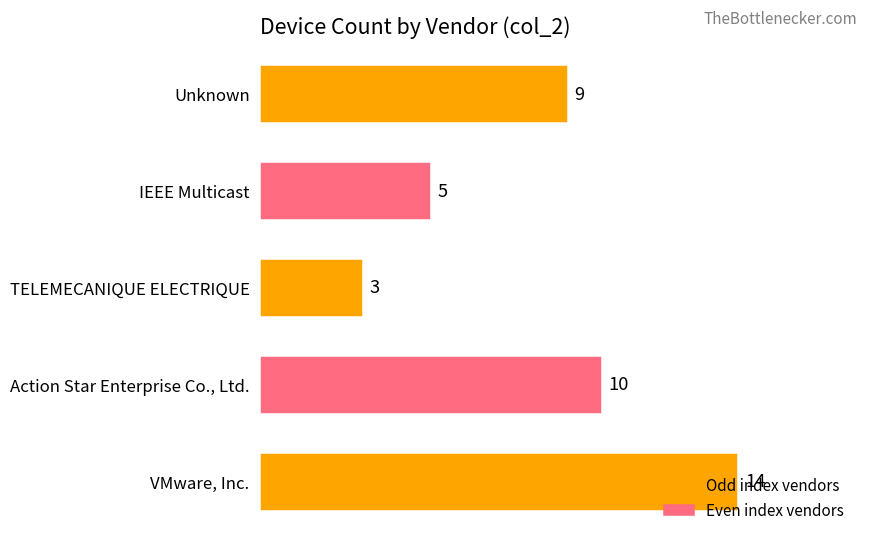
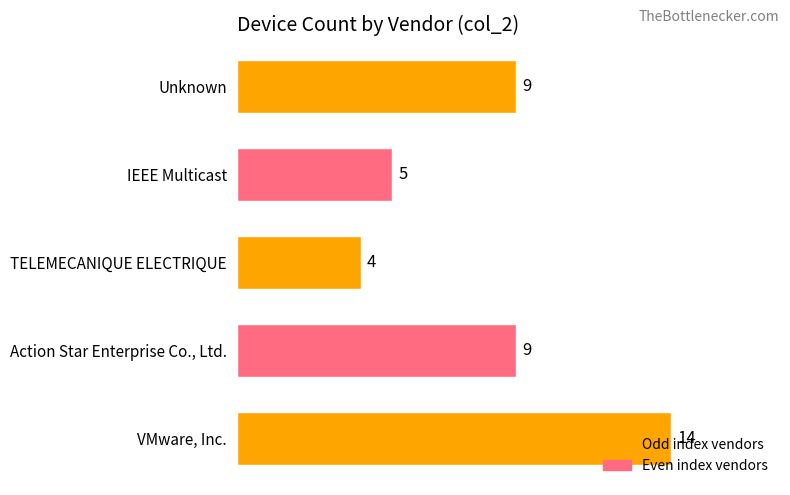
  {
    "Unknown": 9,
    "IEEE Multicast": 5,
-   "TELEMECANIQUE ELECTRIQUE": 3,
-   "Action Star Enterprise Co., Ltd.": 10,
+   "TELEMECANIQUE ELECTRIQUE": 4,
+   "Action Star Enterprise Co., Ltd.": 9,
    "VMware, Inc.": 14
  }
